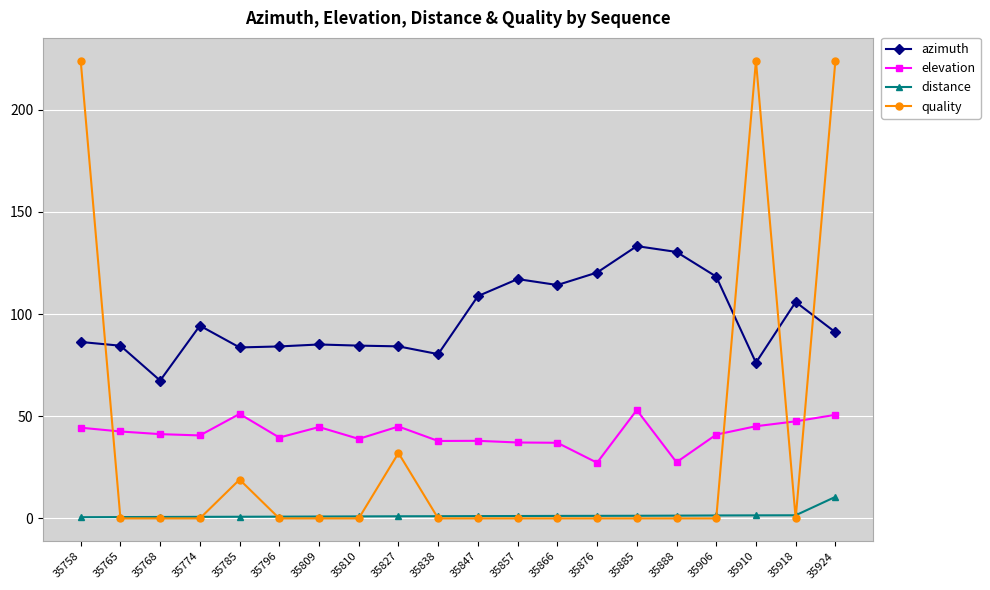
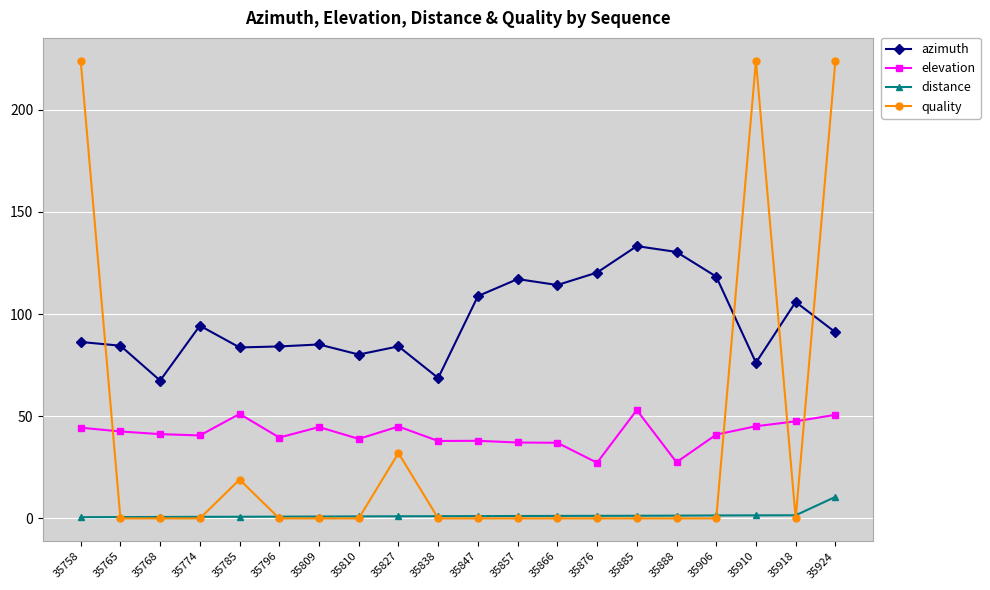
  {
    "azimuth": {
      "35758": 86,
      "35765": 85,
      "35768": 67,
      "35774": 94,
      "35785": 84,
      "35796": 84,
      "35809": 85,
-     "35810": 85,
+     "35810": 80,
      "35827": 84,
-     "35838": 80,
+     "35838": 69,
      "35847": 109,
      "35857": 117,
      "35866": 114,
      "35876": 120,
      "35885": 133,
      "35888": 130,
      "35906": 118,
      "35910": 76,
      "35918": 106,
      "35924": 91
    },
    "elevation": {
      "35758": 44,
      "35765": 43,
      "35768": 41,
      "35774": 41,
      "35785": 51,
      "35796": 40,
      "35809": 45,
      "35810": 39,
      "35827": 45,
      "35838": 38,
      "35847": 38,
      "35857": 37,
      "35866": 37,
      "35876": 27,
      "35885": 53,
      "35888": 27,
      "35906": 41,
      "35910": 45,
      "35918": 48,
      "35924": 51
    },
    "distance": {
      "35758": 1,
      "35785": 1,
      "35827": 1,
      "35876": 1,
      "35885": 1,
      "35888": 1,
      "35906": 1,
      "35910": 1,
      "35918": 2,
      "35924": 11
    },
    "quality": {
      "35758": 224,
      "35785": 19,
      "35827": 32,
      "35876": 0,
      "35885": 0,
      "35888": 0,
      "35906": 0,
      "35910": 224,
      "35918": 0,
      "35924": 224
    }
  }
